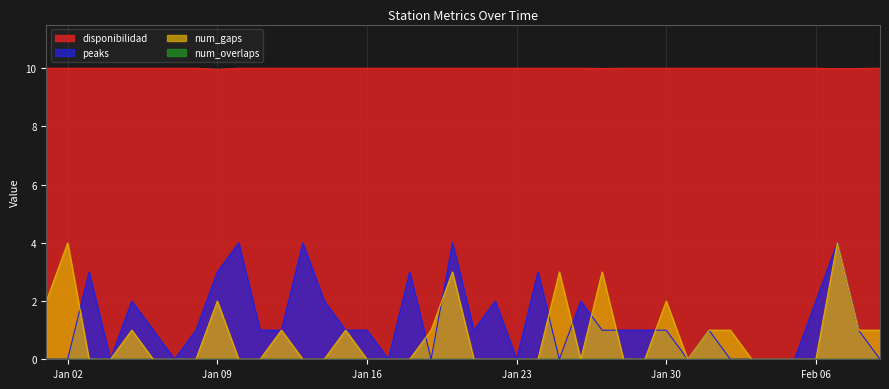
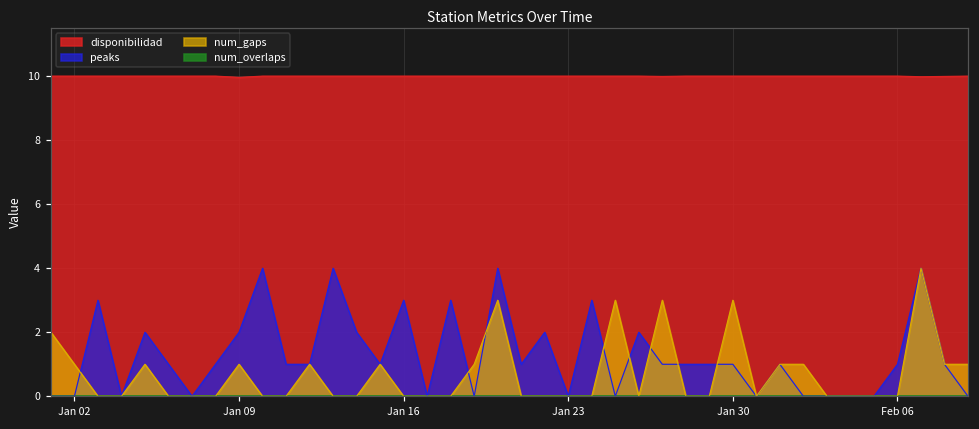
  {
    "disponibilidad": {
      "Jan 02": 10,
      "Jan 09": 10,
      "Jan 16": 10,
      "Jan 23": 10,
      "Jan 30": 10,
      "Feb 06": 10
    },
    "peaks": {
-     "Jan 09": 3,
-     "Jan 16": 1,
+     "Jan 09": 2,
+     "Jan 16": 3,
      "Jan 30": 1,
-     "Feb 06": 2
+     "Feb 06": 1
    },
    "num_gaps": {
-     "Jan 02": 4,
-     "Jan 09": 2,
-     "Jan 30": 2
+     "Jan 02": 1,
+     "Jan 09": 1,
+     "Jan 30": 3
    },
    "num_overlaps": {
      "Jan 09": 0,
      "Jan 30": 0
    }
  }
